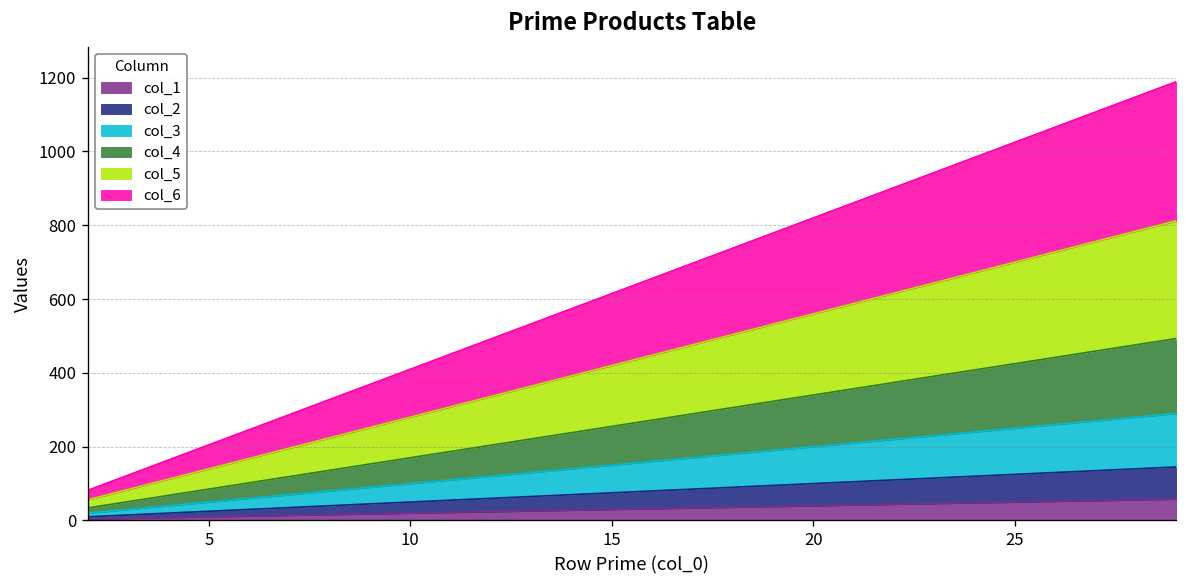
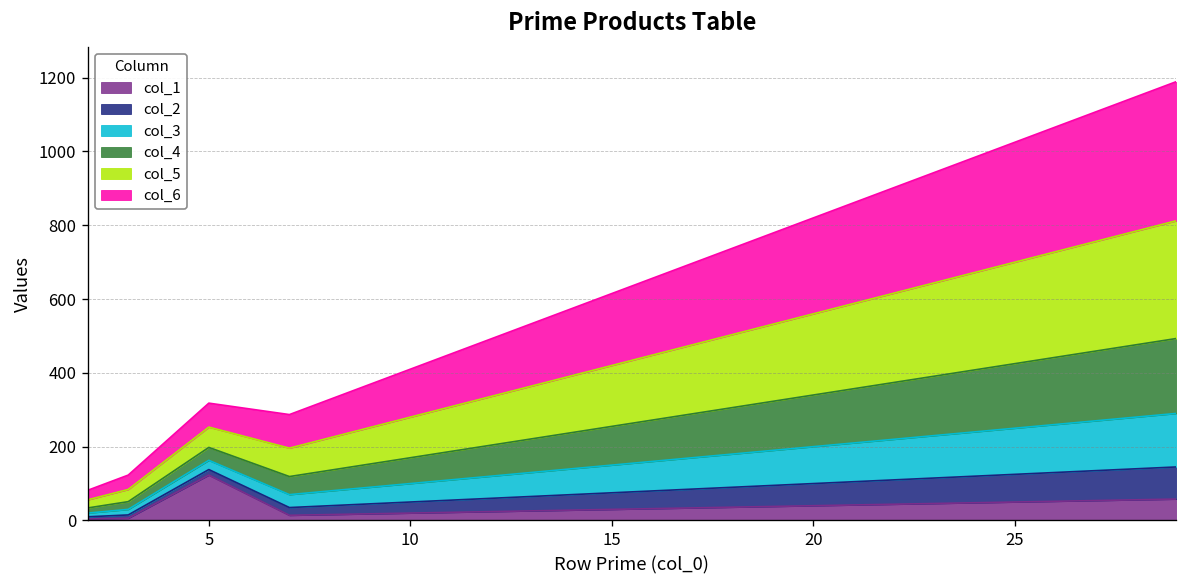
  {
    "col_1": {
-     "5": 10
+     "5": 120
    },
    "col_3": {
      "5": 30
    },
    "col_4": {
      "5": 40
    },
    "col_5": {
      "5": 60
    },
    "col_6": {
      "5": 70
    }
  }
